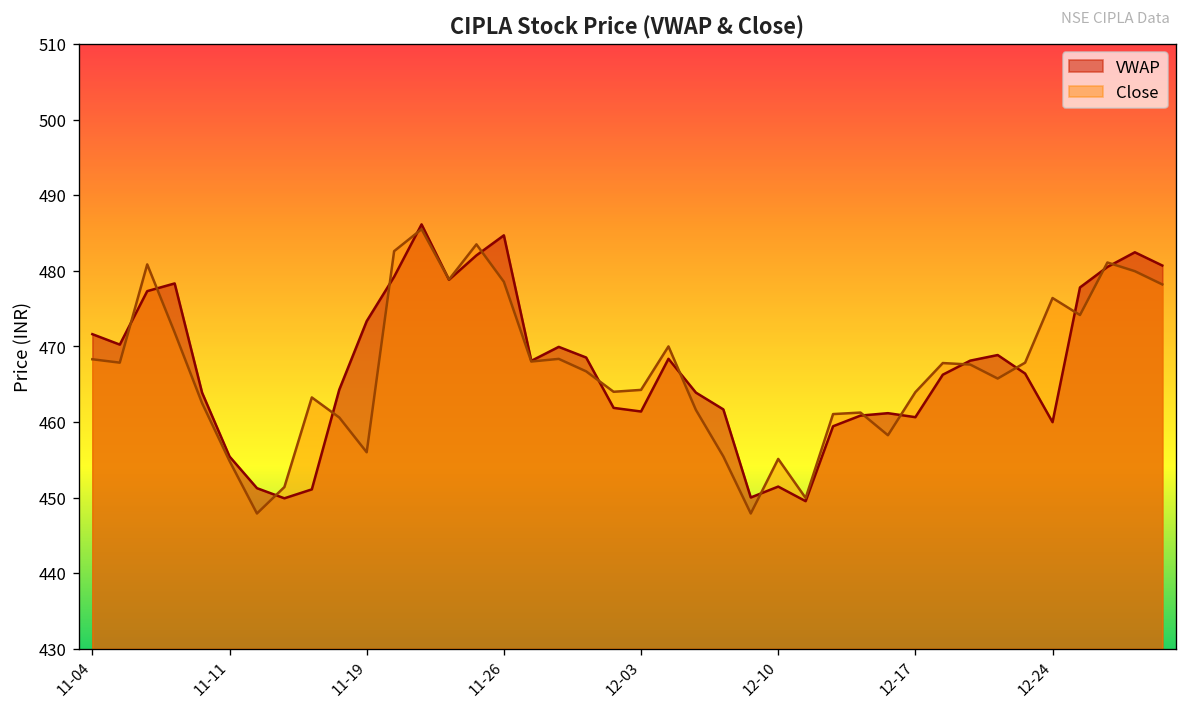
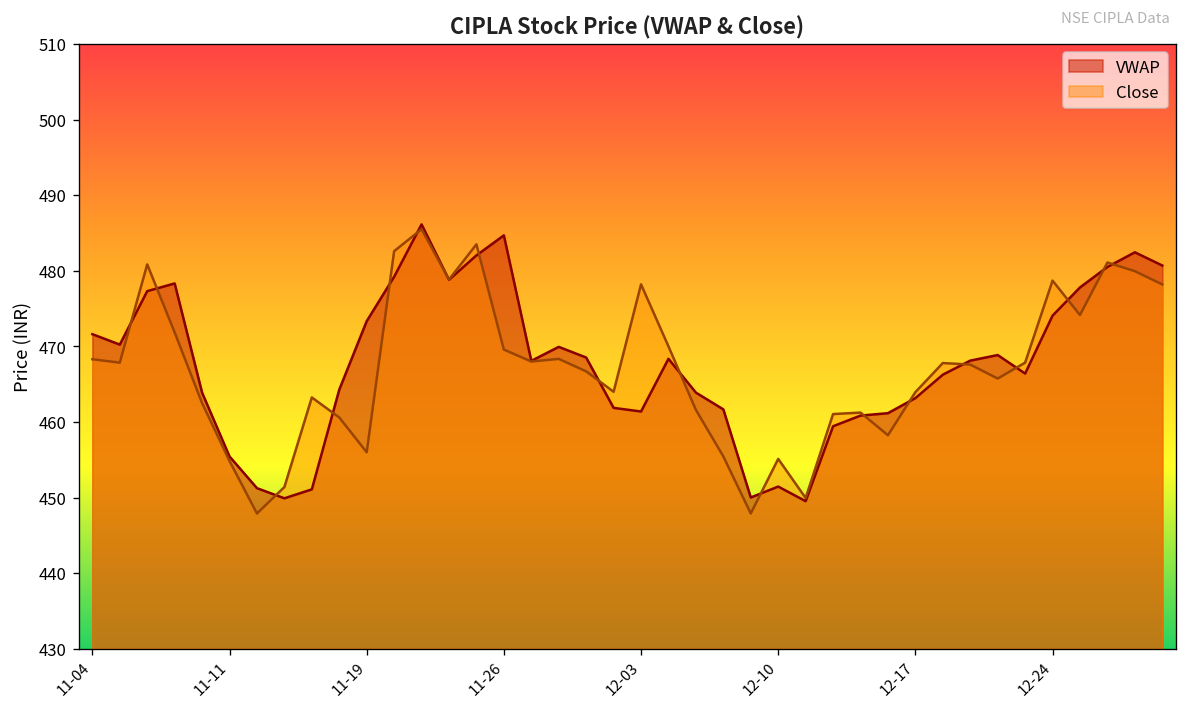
  {
    "VWAP": {
      "11-04": 472,
      "11-11": 455,
      "11-19": 473,
      "11-26": 485,
      "12-03": 461,
      "12-10": 451,
-     "12-17": 461,
-     "12-24": 460
+     "12-17": 463,
+     "12-24": 474
    },
    "Close": {
      "11-04": 468,
      "11-11": 455,
      "11-19": 456,
-     "11-26": 479,
-     "12-03": 464,
+     "11-26": 470,
+     "12-03": 478,
      "12-10": 455,
      "12-17": 464,
-     "12-24": 476
+     "12-24": 479
    }
  }
